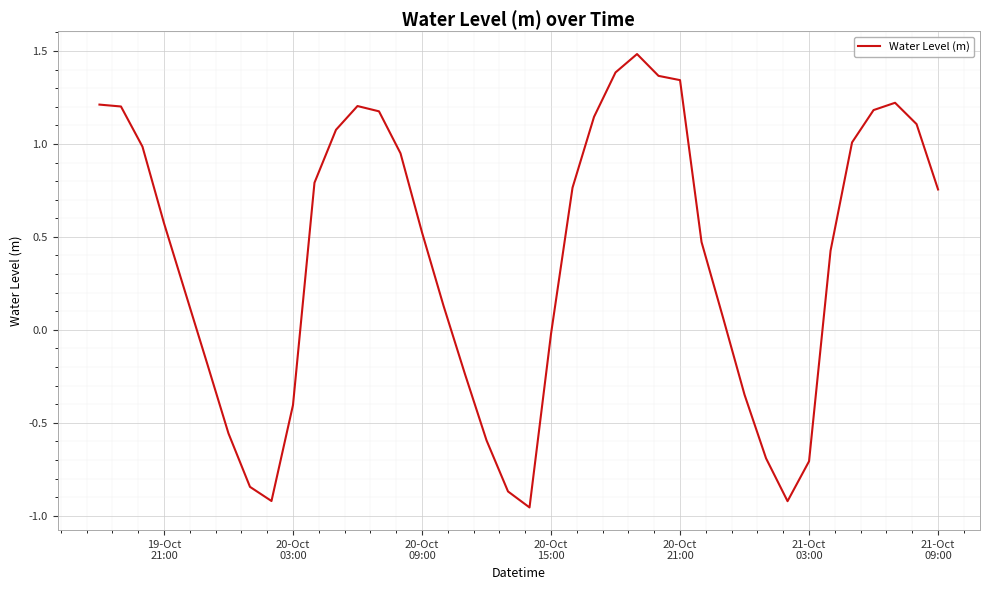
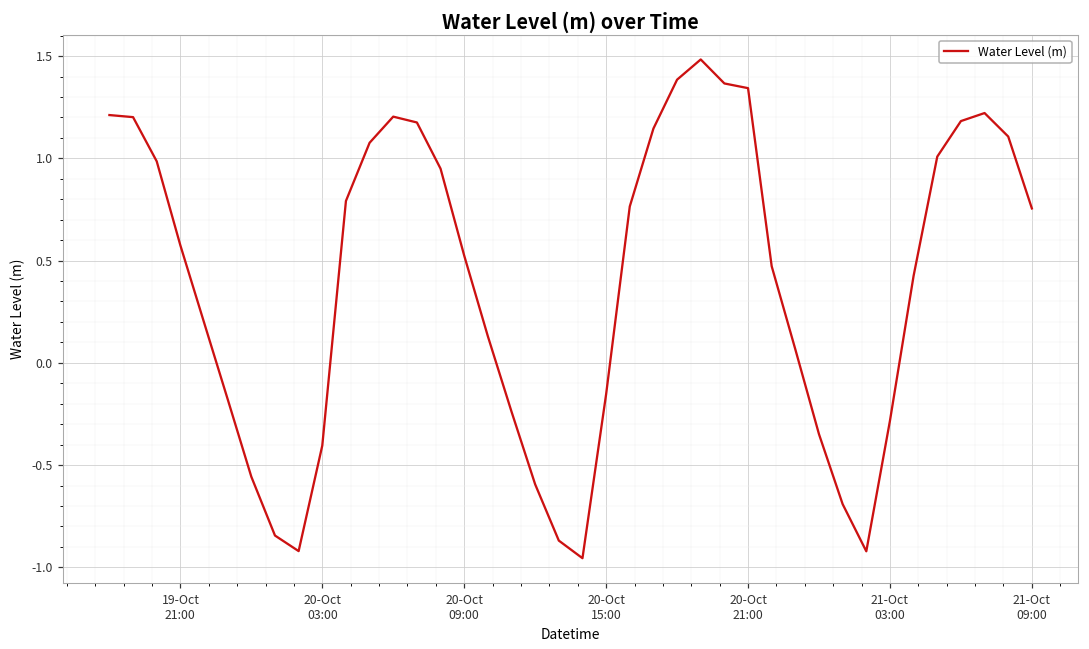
  {
    "19-Oct 21:00": 0.57,
    "20-Oct 03:00": -0.40,
    "20-Oct 09:00": 0.52,
-   "20-Oct 15:00": -0.02,
+   "20-Oct 15:00": -0.15,
    "20-Oct 21:00": 1.34,
-   "21-Oct 03:00": -0.71,
+   "21-Oct 03:00": -0.28,
    "21-Oct 09:00": 0.76
  }
